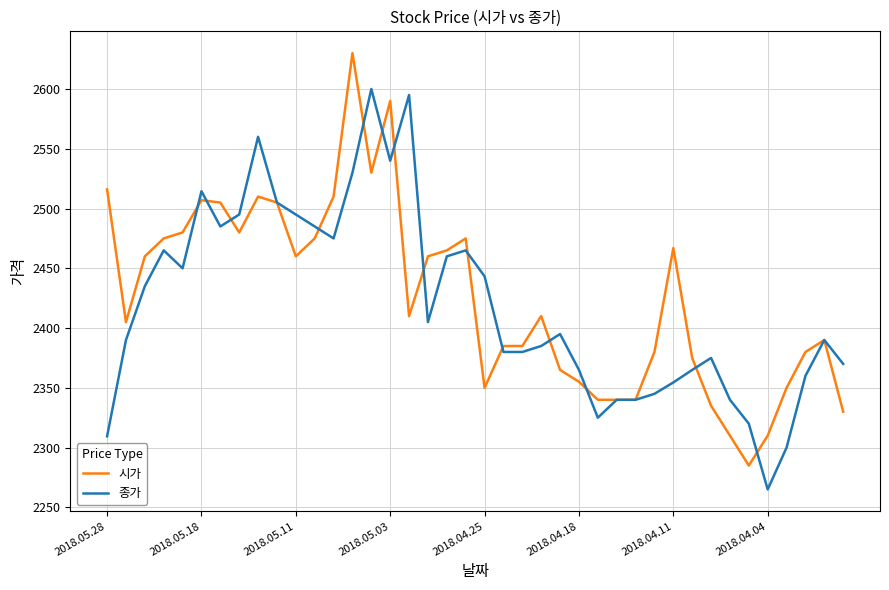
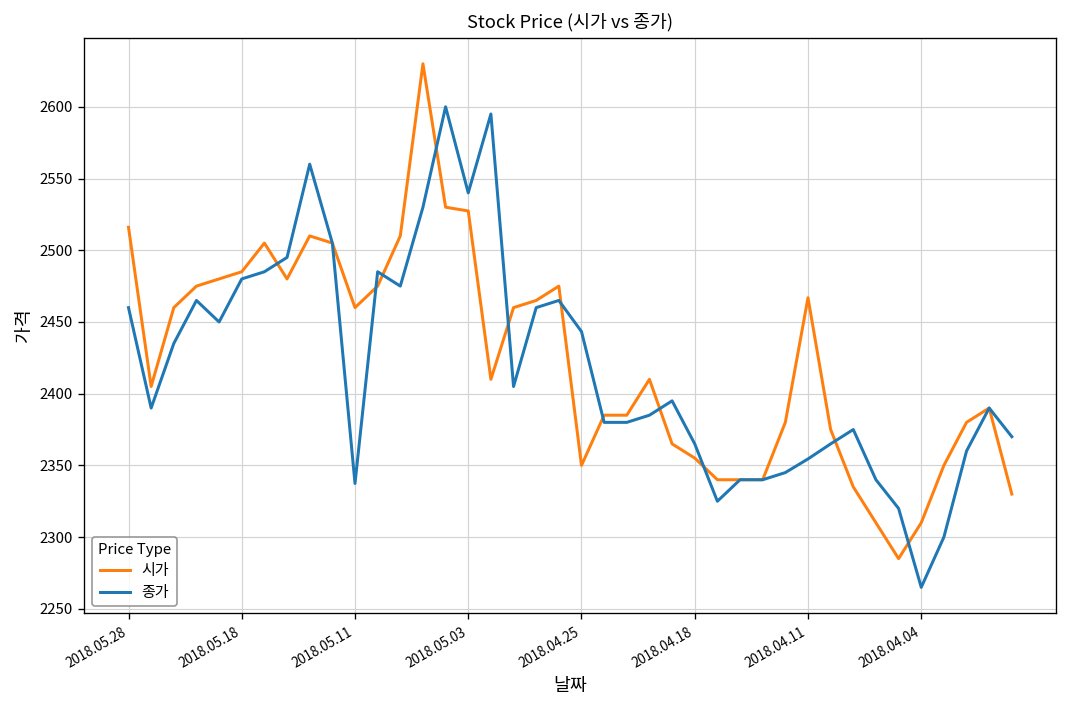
  {
    "시가": {
      "2018.05.28": 2516,
-     "2018.05.18": 2507,
+     "2018.05.18": 2485,
      "2018.05.11": 2460,
-     "2018.05.03": 2590,
+     "2018.05.03": 2527,
      "2018.04.25": 2350,
      "2018.04.18": 2355,
      "2018.04.11": 2467,
      "2018.04.04": 2310
    },
    "종가": {
-     "2018.05.28": 2309,
-     "2018.05.18": 2515,
-     "2018.05.11": 2495,
+     "2018.05.28": 2460,
+     "2018.05.18": 2480,
+     "2018.05.11": 2337,
      "2018.05.03": 2540,
      "2018.04.25": 2443,
      "2018.04.18": 2365,
      "2018.04.11": 2355,
      "2018.04.04": 2265
    }
  }
